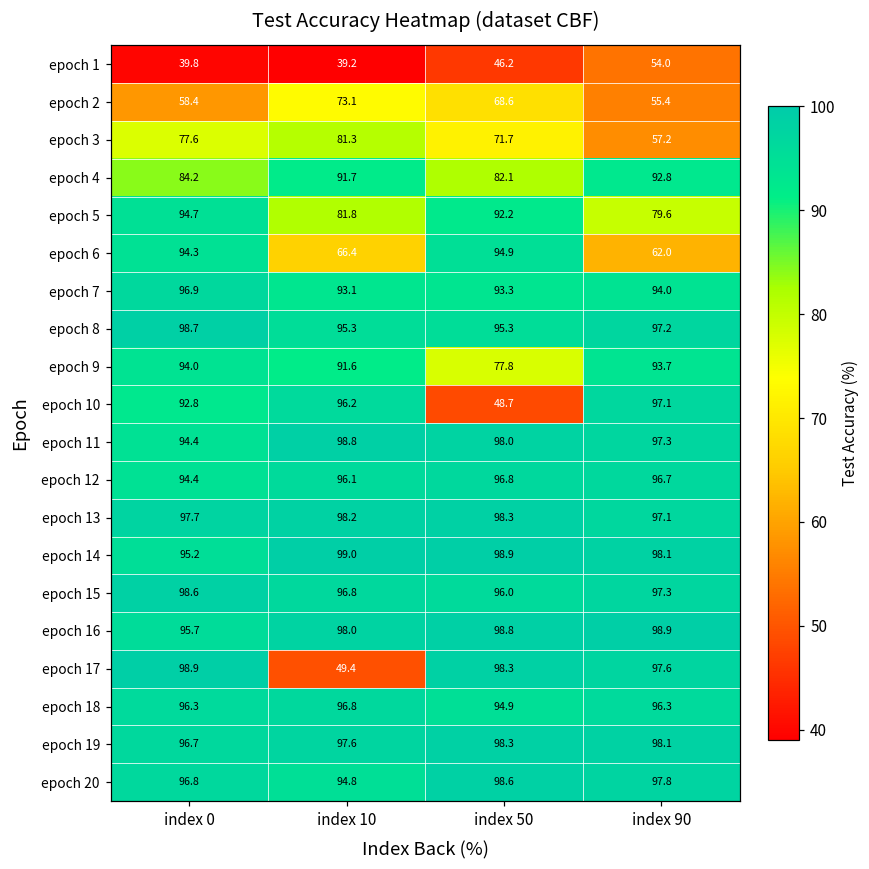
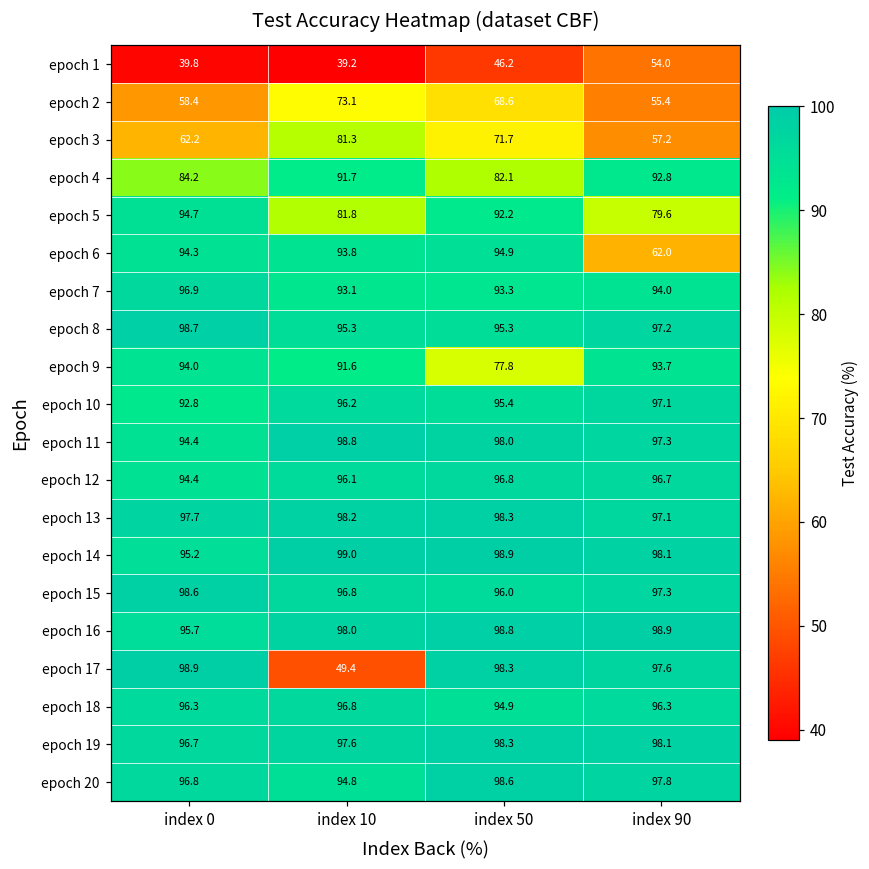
  {
    "epoch 1": {
      "index 0": 39.8,
      "index 10": 39.2,
      "index 50": 46.2,
      "index 90": 54.0
    },
    "epoch 2": {
      "index 0": 58.4,
      "index 10": 73.1,
      "index 50": 68.6,
      "index 90": 55.4
    },
    "epoch 3": {
-     "index 0": 77.6,
+     "index 0": 62.2,
      "index 10": 81.3,
      "index 50": 71.7,
      "index 90": 57.2
    },
    "epoch 4": {
      "index 0": 84.2,
      "index 10": 91.7,
      "index 50": 82.1,
      "index 90": 92.8
    },
    "epoch 5": {
      "index 0": 94.7,
      "index 10": 81.8,
      "index 50": 92.2,
      "index 90": 79.6
    },
    "epoch 6": {
      "index 0": 94.3,
-     "index 10": 66.4,
+     "index 10": 93.8,
      "index 50": 94.9,
      "index 90": 62.0
    },
    "epoch 7": {
      "index 0": 96.9,
      "index 10": 93.1,
      "index 50": 93.3,
      "index 90": 94.0
    },
    "epoch 8": {
      "index 0": 98.7,
      "index 10": 95.3,
      "index 50": 95.3,
      "index 90": 97.2
    },
    "epoch 9": {
      "index 0": 94.0,
      "index 10": 91.6,
      "index 50": 77.8,
      "index 90": 93.7
    },
    "epoch 10": {
      "index 0": 92.8,
      "index 10": 96.2,
-     "index 50": 48.7,
+     "index 50": 95.4,
      "index 90": 97.1
    },
    "epoch 11": {
      "index 0": 94.4,
      "index 10": 98.8,
      "index 50": 98.0,
      "index 90": 97.3
    },
    "epoch 12": {
      "index 0": 94.4,
      "index 10": 96.1,
      "index 50": 96.8,
      "index 90": 96.7
    },
    "epoch 13": {
      "index 0": 97.7,
      "index 10": 98.2,
      "index 50": 98.3,
      "index 90": 97.1
    },
    "epoch 14": {
      "index 0": 95.2,
      "index 10": 99.0,
      "index 50": 98.9,
      "index 90": 98.1
    },
    "epoch 15": {
      "index 0": 98.6,
      "index 10": 96.8,
      "index 50": 96.0,
      "index 90": 97.3
    },
    "epoch 16": {
      "index 0": 95.7,
      "index 10": 98.0,
      "index 50": 98.8,
      "index 90": 98.9
    },
    "epoch 17": {
      "index 0": 98.9,
      "index 10": 49.4,
      "index 50": 98.3,
      "index 90": 97.6
    },
    "epoch 18": {
      "index 0": 96.3,
      "index 10": 96.8,
      "index 50": 94.9,
      "index 90": 96.3
    },
    "epoch 19": {
      "index 0": 96.7,
      "index 10": 97.6,
      "index 50": 98.3,
      "index 90": 98.1
    },
    "epoch 20": {
      "index 0": 96.8,
      "index 10": 94.8,
      "index 50": 98.6,
      "index 90": 97.8
    }
  }
